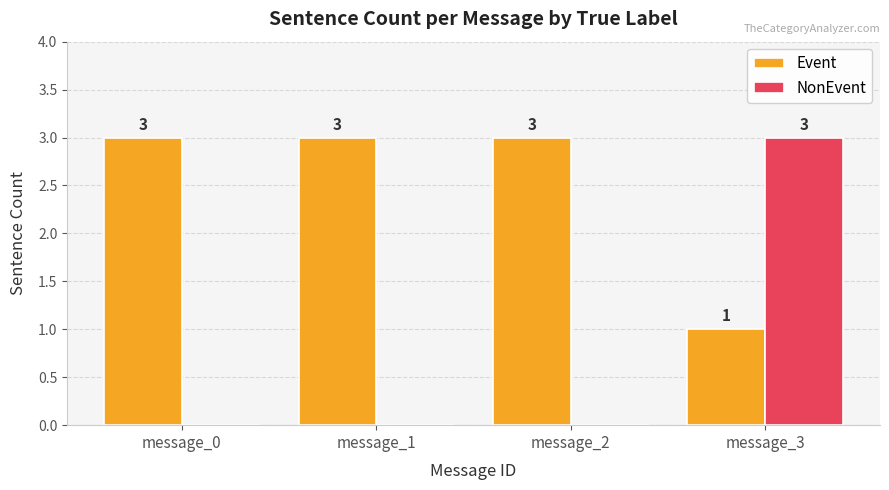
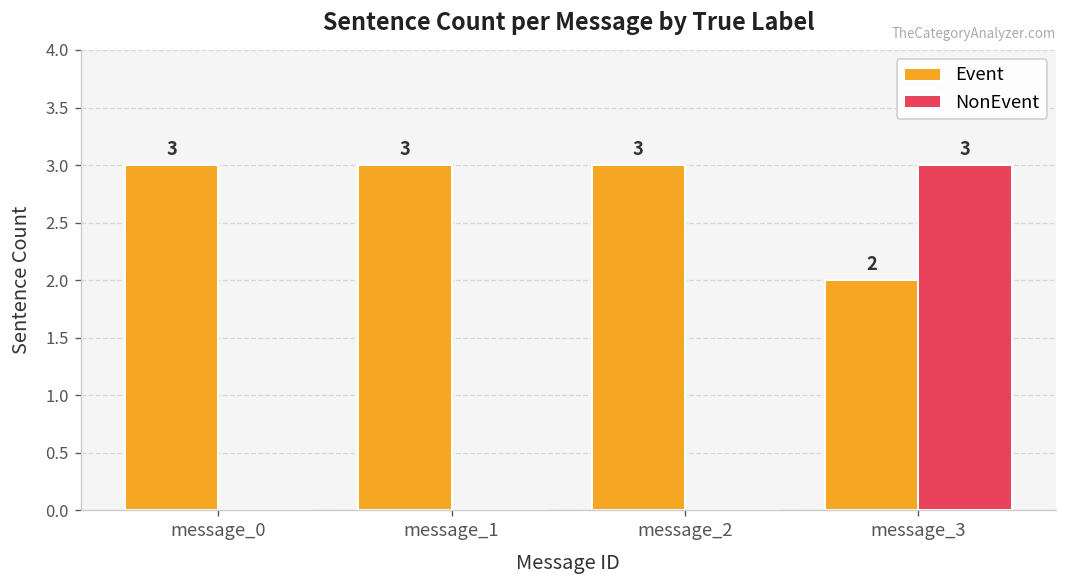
  {
    "Event": {
      "message_0": 3,
      "message_1": 3,
      "message_2": 3,
-     "message_3": 1
+     "message_3": 2
    },
    "NonEvent": {
      "message_3": 3
    }
  }
